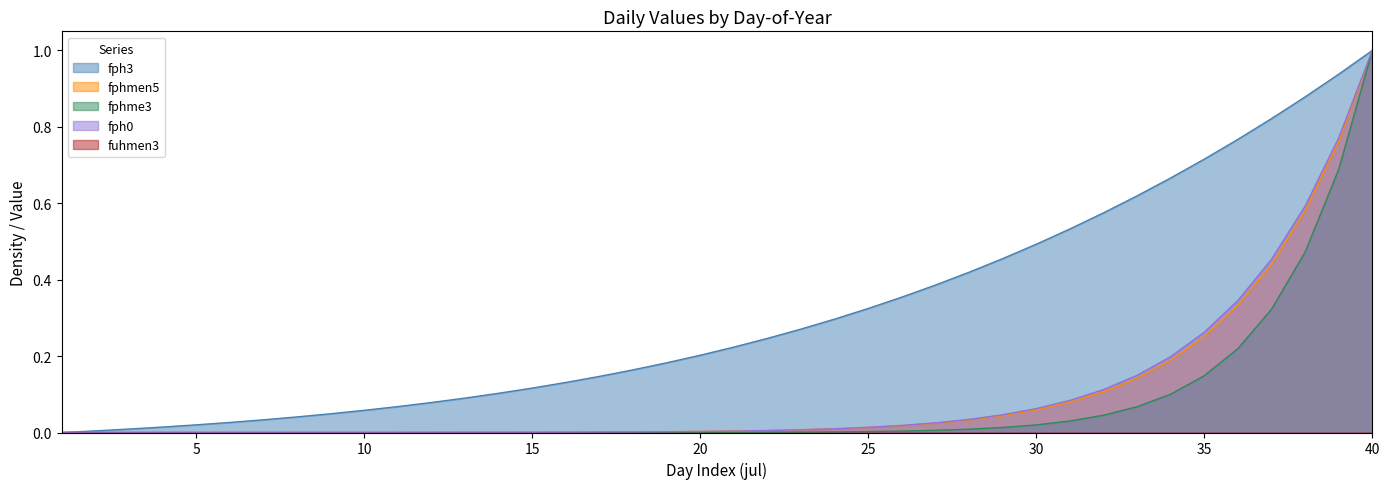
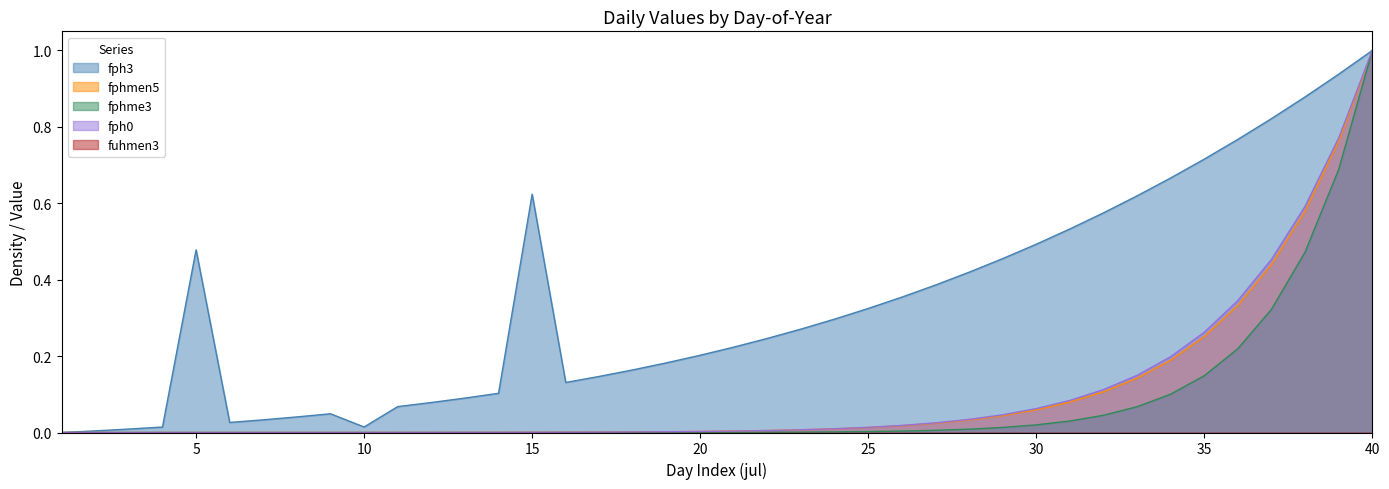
  {
    "fph3": {
-     "5": 0.02,
-     "10": 0.06,
-     "15": 0.12,
+     "5": 0.48,
+     "10": 0.01,
+     "15": 0.62,
      "20": 0.20,
      "25": 0.32,
      "30": 0.49,
      "35": 0.72
    },
    "fphmen5": {
      "35": 0.25
    },
    "fphme3": {
      "30": 0.02,
      "35": 0.15
    },
    "fph0": {
      "35": 0.26
    },
    "fuhmen3": {
      "30": 0.00,
      "35": 0.00,
      "40": 0.00
    }
  }
